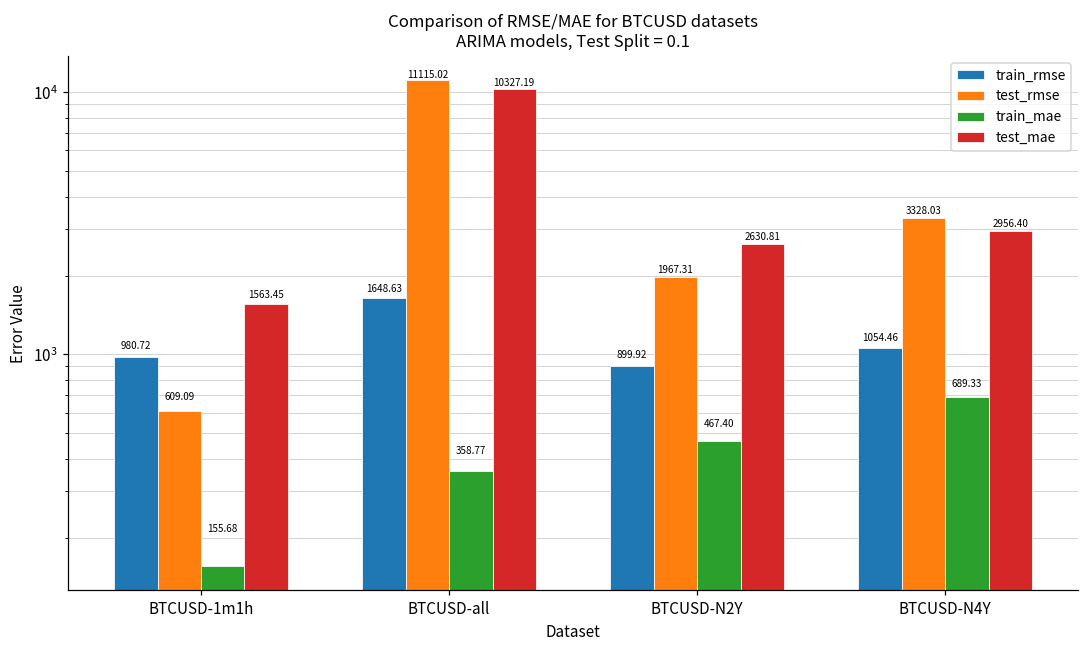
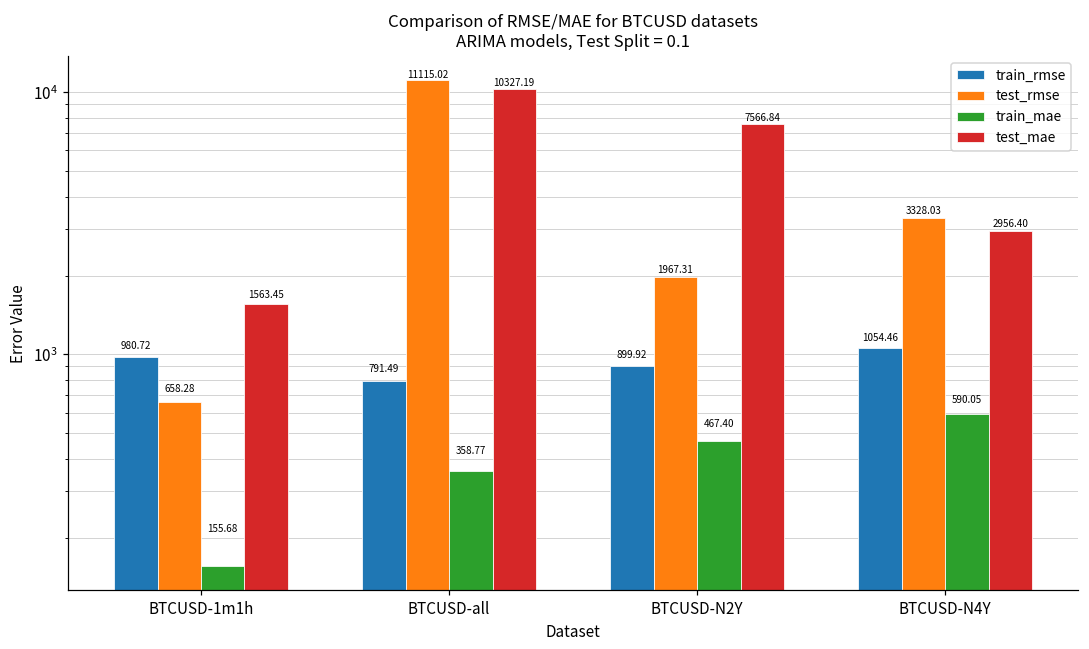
  {
    "train_rmse": {
      "BTCUSD-1m1h": 980.72,
-     "BTCUSD-all": 1648.63,
+     "BTCUSD-all": 791.49,
      "BTCUSD-N2Y": 899.92,
      "BTCUSD-N4Y": 1054.46
    },
    "test_rmse": {
-     "BTCUSD-1m1h": 609.09,
+     "BTCUSD-1m1h": 658.28,
      "BTCUSD-all": 11115.02,
      "BTCUSD-N2Y": 1967.31,
      "BTCUSD-N4Y": 3328.03
    },
    "train_mae": {
      "BTCUSD-all": 358.77,
      "BTCUSD-N2Y": 467.40,
-     "BTCUSD-N4Y": 689.33
+     "BTCUSD-N4Y": 590.05
    },
    "test_mae": {
      "BTCUSD-1m1h": 1563.45,
      "BTCUSD-all": 10327.19,
-     "BTCUSD-N2Y": 2630.81,
+     "BTCUSD-N2Y": 7566.84,
      "BTCUSD-N4Y": 2956.40
    }
  }
